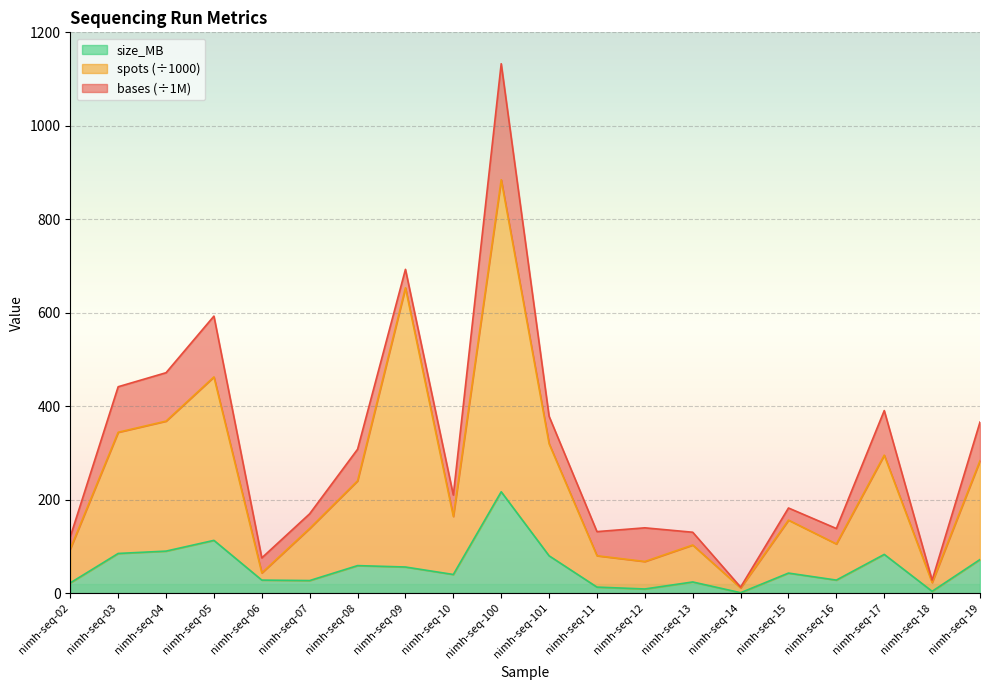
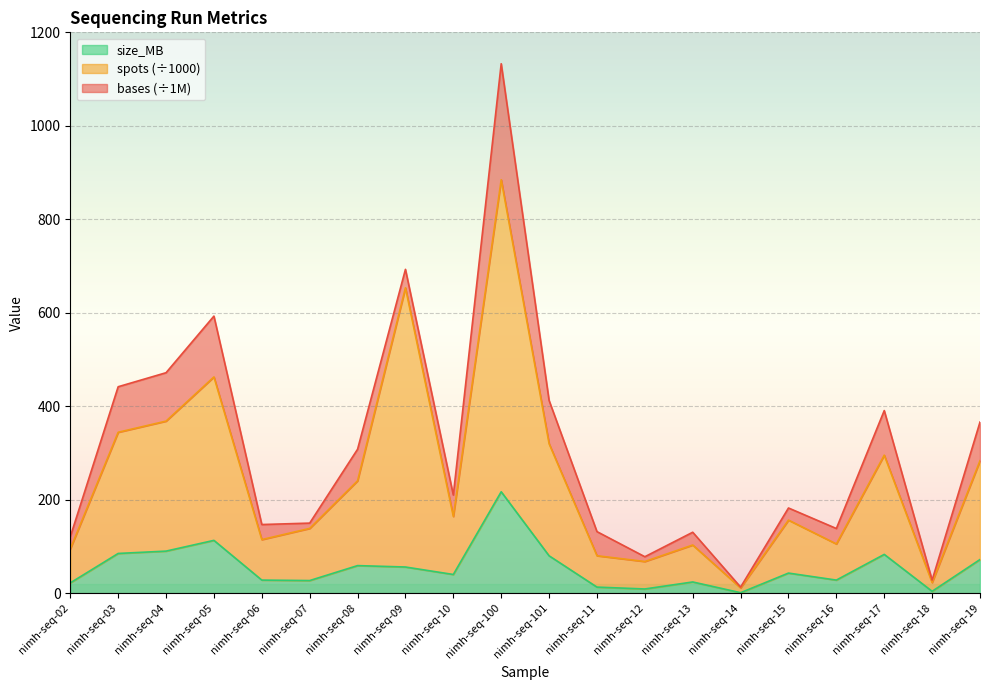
  {
    "size_MB": {
      "nimh-seq-02": 20,
      "nimh-seq-03": 90,
      "nimh-seq-04": 90,
      "nimh-seq-05": 110,
      "nimh-seq-06": 30,
      "nimh-seq-07": 30,
      "nimh-seq-08": 60,
      "nimh-seq-09": 60,
      "nimh-seq-10": 40,
      "nimh-seq-100": 220,
      "nimh-seq-101": 80,
      "nimh-seq-11": 10,
      "nimh-seq-12": 10,
      "nimh-seq-13": 20,
      "nimh-seq-14": 0,
      "nimh-seq-15": 40,
      "nimh-seq-16": 30,
      "nimh-seq-17": 80,
      "nimh-seq-18": 0,
      "nimh-seq-19": 70
    },
    "spots (÷1000)": {
      "nimh-seq-02": 70,
      "nimh-seq-03": 260,
      "nimh-seq-04": 280,
      "nimh-seq-05": 350,
-     "nimh-seq-06": 20,
+     "nimh-seq-06": 90,
      "nimh-seq-07": 110,
      "nimh-seq-08": 180,
      "nimh-seq-09": 600,
      "nimh-seq-10": 120,
      "nimh-seq-100": 670,
      "nimh-seq-101": 240,
      "nimh-seq-11": 70,
      "nimh-seq-12": 60,
      "nimh-seq-13": 80,
      "nimh-seq-15": 110,
      "nimh-seq-16": 80,
      "nimh-seq-17": 210,
      "nimh-seq-19": 210
    },
    "bases (÷1M)": {
      "nimh-seq-02": 30,
      "nimh-seq-03": 100,
      "nimh-seq-04": 100,
      "nimh-seq-05": 130,
      "nimh-seq-06": 30,
-     "nimh-seq-07": 30,
+     "nimh-seq-07": 10,
      "nimh-seq-08": 70,
      "nimh-seq-09": 40,
      "nimh-seq-10": 50,
      "nimh-seq-100": 250,
-     "nimh-seq-101": 60,
+     "nimh-seq-101": 90,
      "nimh-seq-11": 50,
-     "nimh-seq-12": 70,
+     "nimh-seq-12": 10,
      "nimh-seq-13": 30,
      "nimh-seq-15": 30,
      "nimh-seq-16": 30,
      "nimh-seq-17": 100,
      "nimh-seq-19": 80
    }
  }
